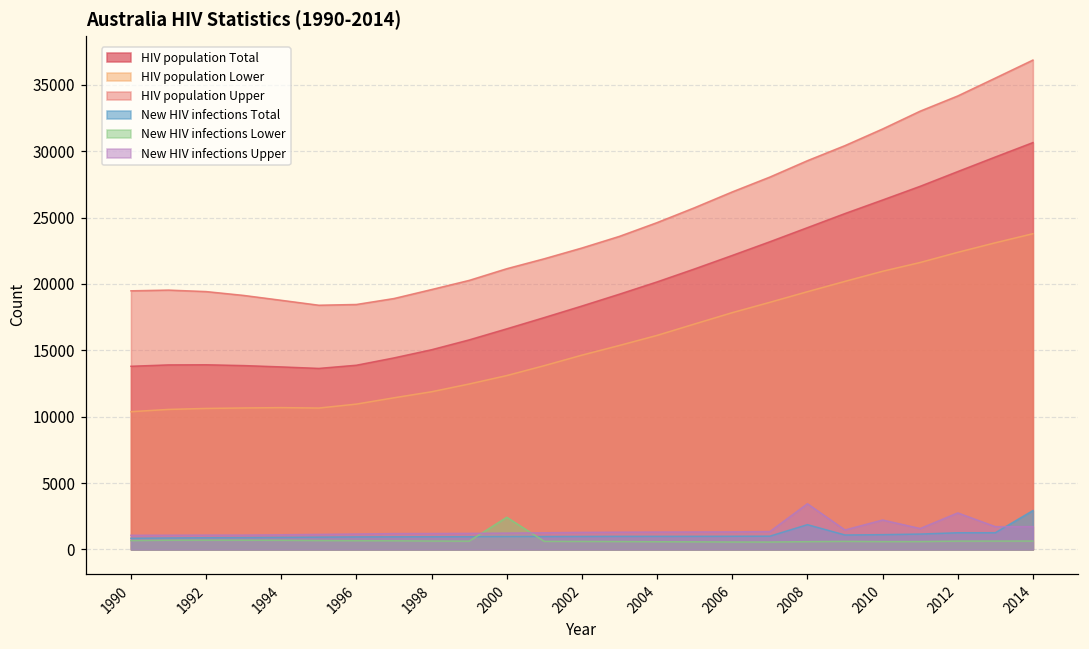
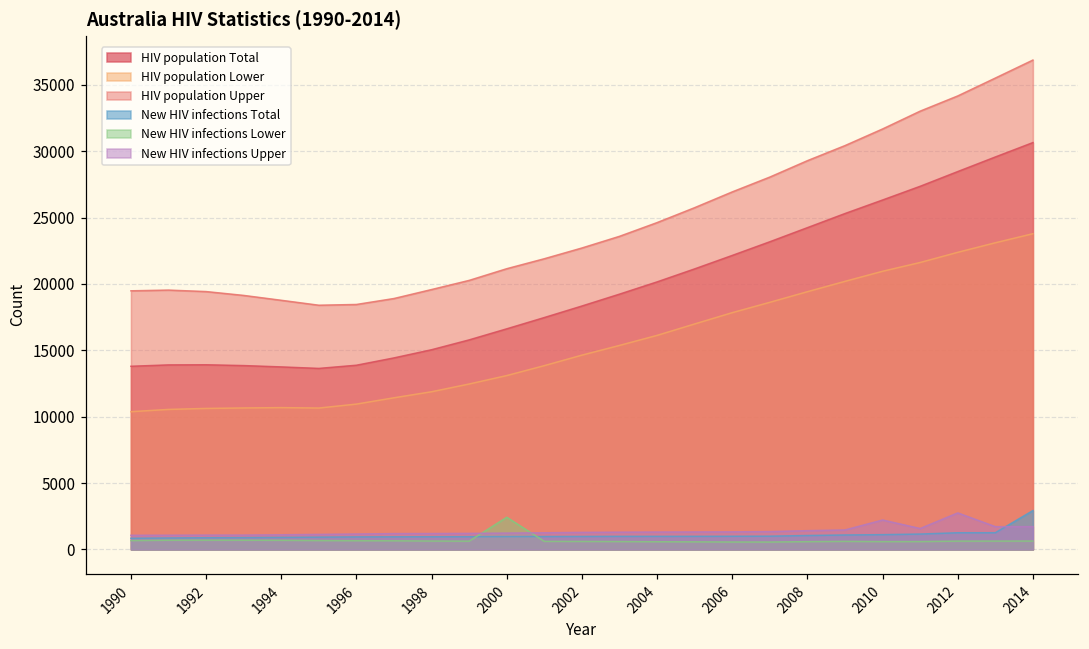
  {
    "New HIV infections Total": {
      "1996": 900,
      "1998": 1000,
      "2000": 1000,
      "2002": 1000,
      "2004": 1000,
      "2006": 1000,
-     "2008": 1900,
+     "2008": 1000,
      "2010": 1100,
      "2012": 1300,
      "2014": 2900
    },
    "New HIV infections Lower": {
      "1994": 700,
      "1996": 700,
      "1998": 600,
      "2000": 2400,
      "2002": 600,
      "2004": 600,
      "2006": 600,
      "2008": 600,
      "2010": 600,
      "2012": 600,
      "2014": 600
    },
    "New HIV infections Upper": {
      "1990": 1100,
      "1996": 1200,
      "1998": 1200,
      "2000": 1200,
      "2002": 1300,
      "2004": 1300,
      "2006": 1300,
-     "2008": 3400,
+     "2008": 1400,
      "2010": 2200,
      "2012": 2800,
      "2014": 1700
    }
  }
